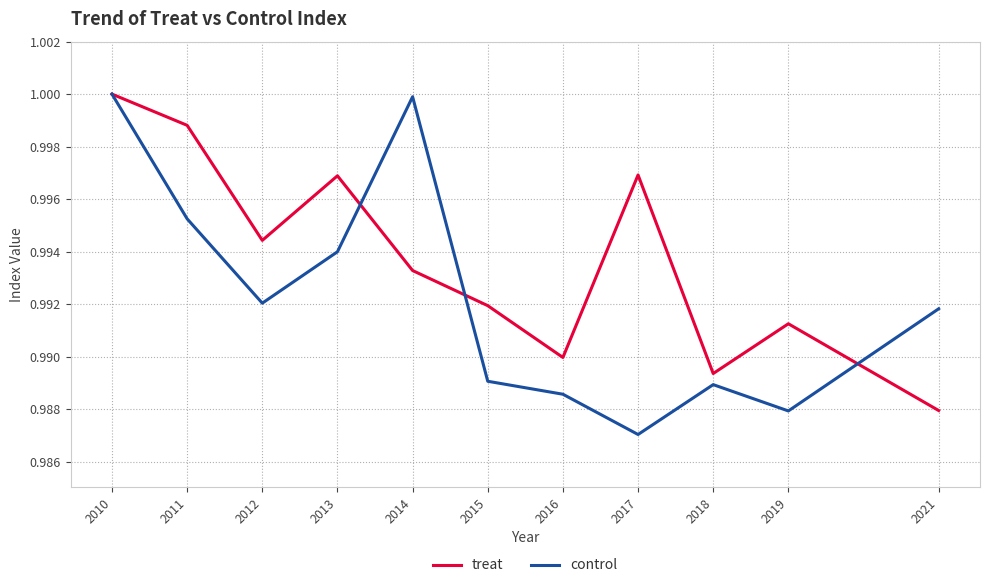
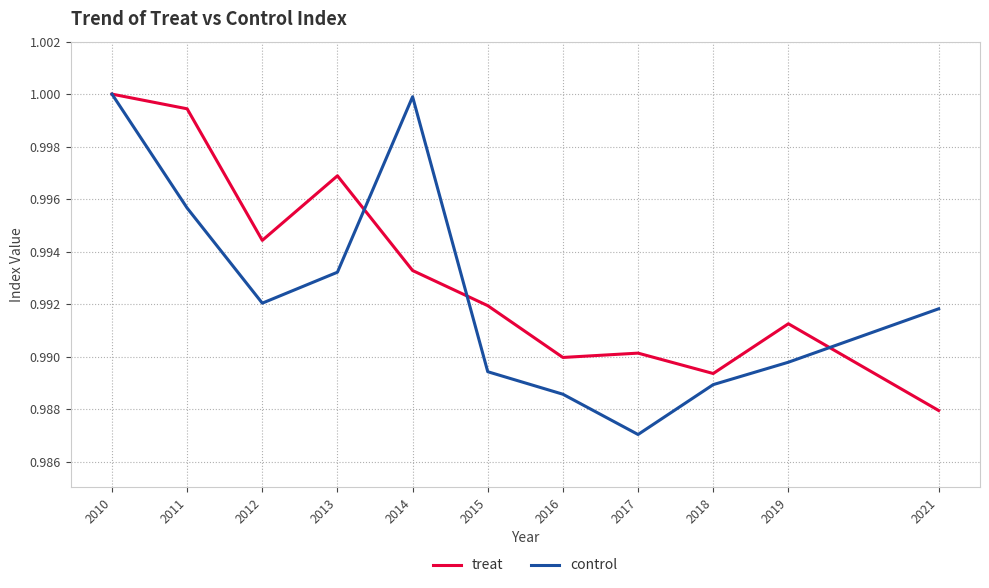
  {
    "treat": {
-     "2011": 0.9988,
+     "2011": 0.9994,
      "2012": 0.9944,
      "2013": 0.9969,
      "2014": 0.9933,
      "2015": 0.9919,
      "2016": 0.9900,
-     "2017": 0.9969,
+     "2017": 0.9901,
      "2018": 0.9894,
      "2019": 0.9912,
      "2021": 0.9879
    },
    "control": {
-     "2011": 0.9952,
+     "2011": 0.9957,
      "2012": 0.9920,
-     "2013": 0.9940,
+     "2013": 0.9932,
      "2014": 0.9999,
-     "2015": 0.9891,
+     "2015": 0.9894,
      "2016": 0.9886,
      "2017": 0.9870,
      "2018": 0.9889,
-     "2019": 0.9879,
+     "2019": 0.9898,
      "2021": 0.9918
    }
  }
